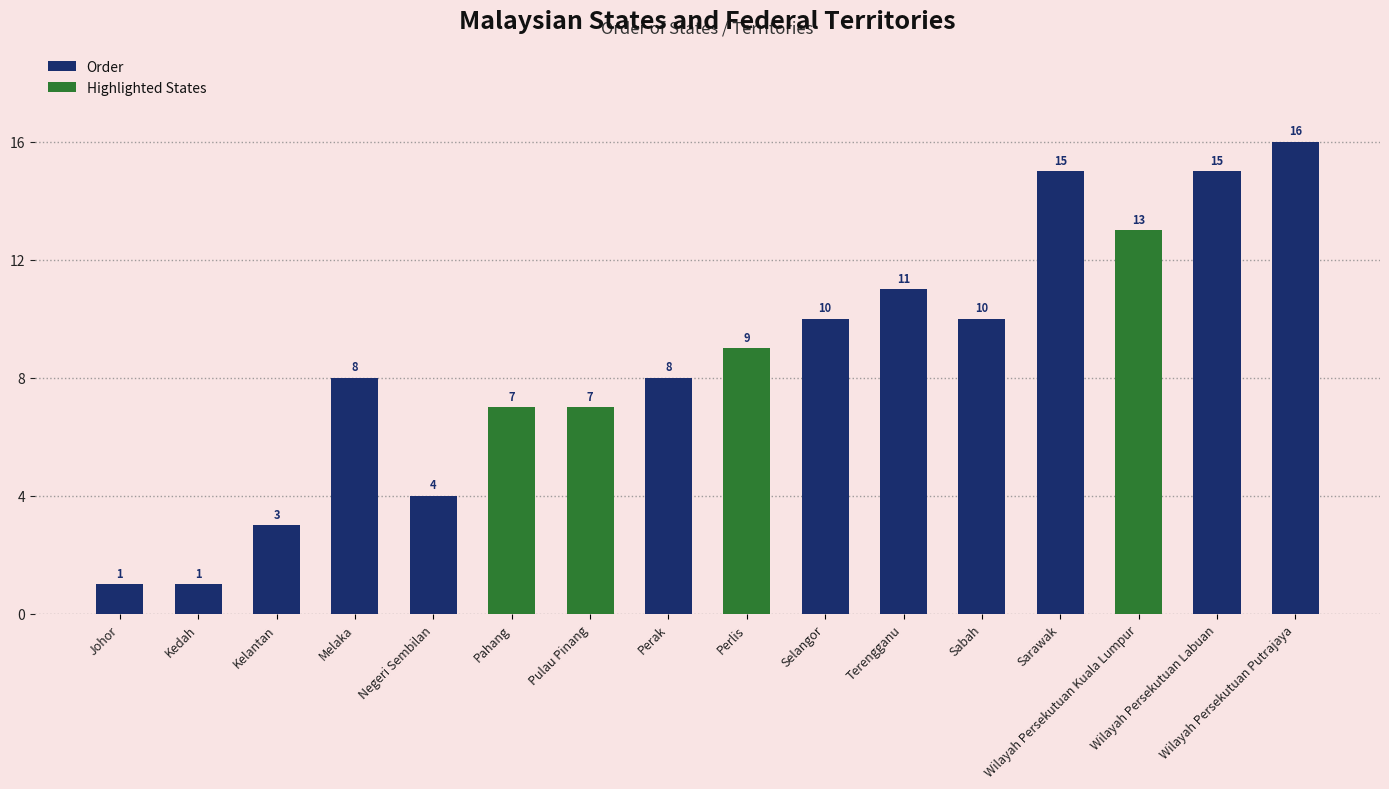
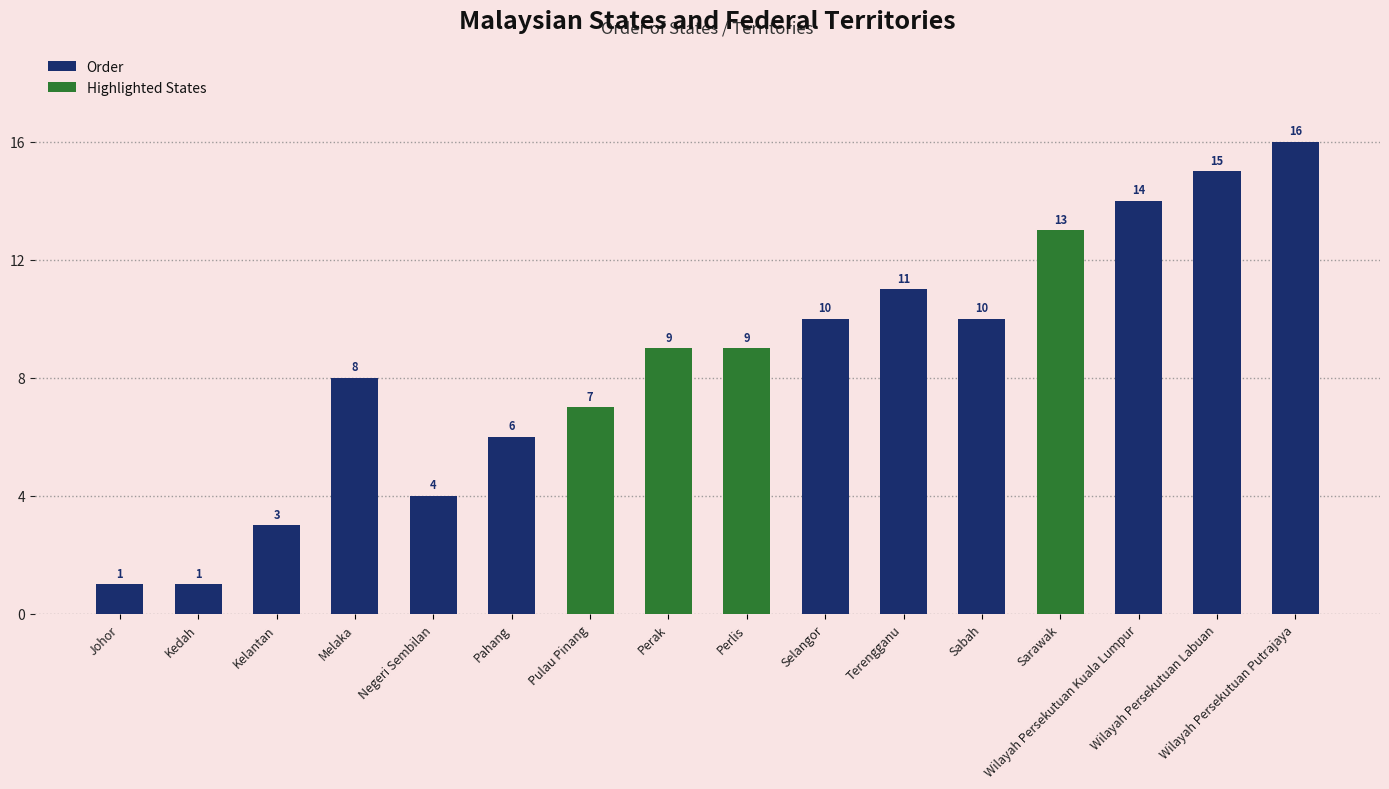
  {
    "Johor": 1,
    "Kedah": 1,
    "Kelantan": 3,
    "Melaka": 8,
    "Negeri Sembilan": 4,
-   "Pahang": 7,
+   "Pahang": 6,
    "Pulau Pinang": 7,
-   "Perak": 8,
+   "Perak": 9,
    "Perlis": 9,
    "Selangor": 10,
    "Terengganu": 11,
    "Sabah": 10,
-   "Sarawak": 15,
-   "Wilayah Persekutuan Kuala Lumpur": 13,
+   "Sarawak": 13,
+   "Wilayah Persekutuan Kuala Lumpur": 14,
    "Wilayah Persekutuan Labuan": 15,
    "Wilayah Persekutuan Putrajaya": 16
  }
